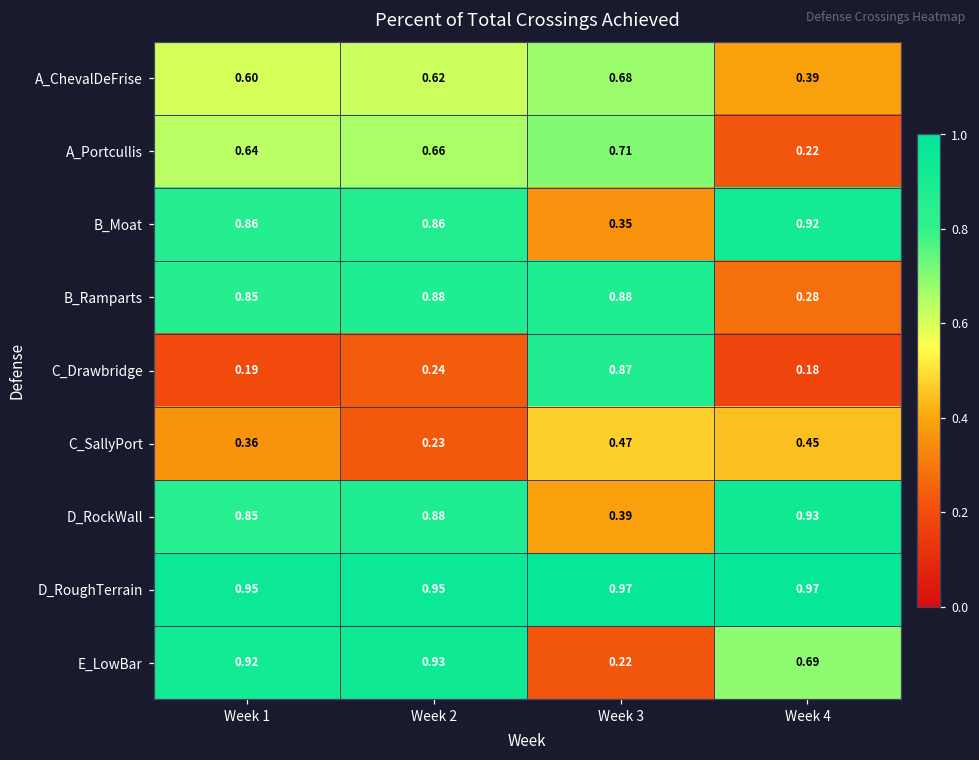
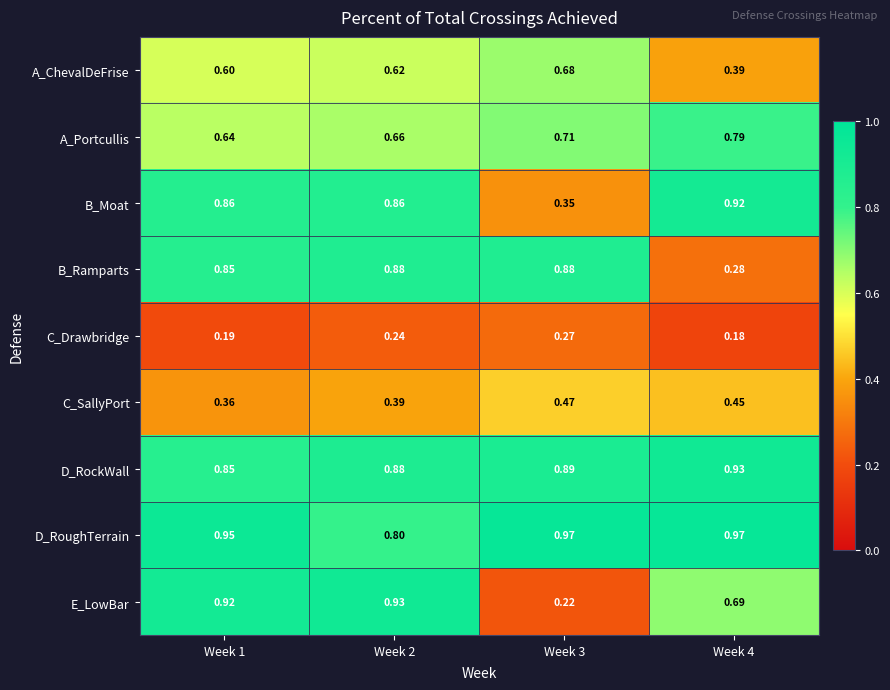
  {
    "A_ChevalDeFrise": {
      "Week 1": 0.60,
      "Week 2": 0.62,
      "Week 3": 0.68,
      "Week 4": 0.39
    },
    "A_Portcullis": {
      "Week 1": 0.64,
      "Week 2": 0.66,
      "Week 3": 0.71,
-     "Week 4": 0.22
+     "Week 4": 0.79
    },
    "B_Moat": {
      "Week 1": 0.86,
      "Week 2": 0.86,
      "Week 3": 0.35,
      "Week 4": 0.92
    },
    "B_Ramparts": {
      "Week 1": 0.85,
      "Week 2": 0.88,
      "Week 3": 0.88,
      "Week 4": 0.28
    },
    "C_Drawbridge": {
      "Week 1": 0.19,
      "Week 2": 0.24,
-     "Week 3": 0.87,
+     "Week 3": 0.27,
      "Week 4": 0.18
    },
    "C_SallyPort": {
      "Week 1": 0.36,
-     "Week 2": 0.23,
+     "Week 2": 0.39,
      "Week 3": 0.47,
      "Week 4": 0.45
    },
    "D_RockWall": {
      "Week 1": 0.85,
      "Week 2": 0.88,
-     "Week 3": 0.39,
+     "Week 3": 0.89,
      "Week 4": 0.93
    },
    "D_RoughTerrain": {
      "Week 1": 0.95,
-     "Week 2": 0.95,
+     "Week 2": 0.80,
      "Week 3": 0.97,
      "Week 4": 0.97
    },
    "E_LowBar": {
      "Week 1": 0.92,
      "Week 2": 0.93,
      "Week 3": 0.22,
      "Week 4": 0.69
    }
  }
